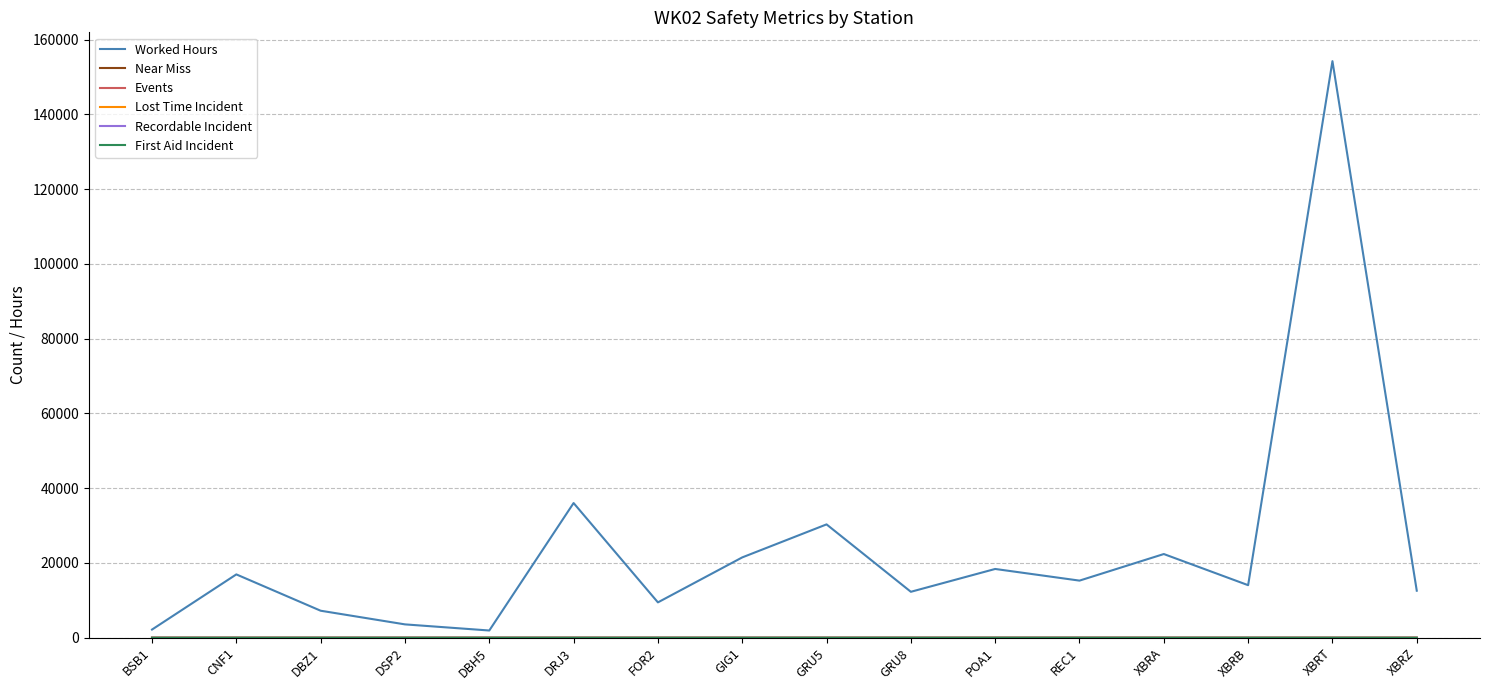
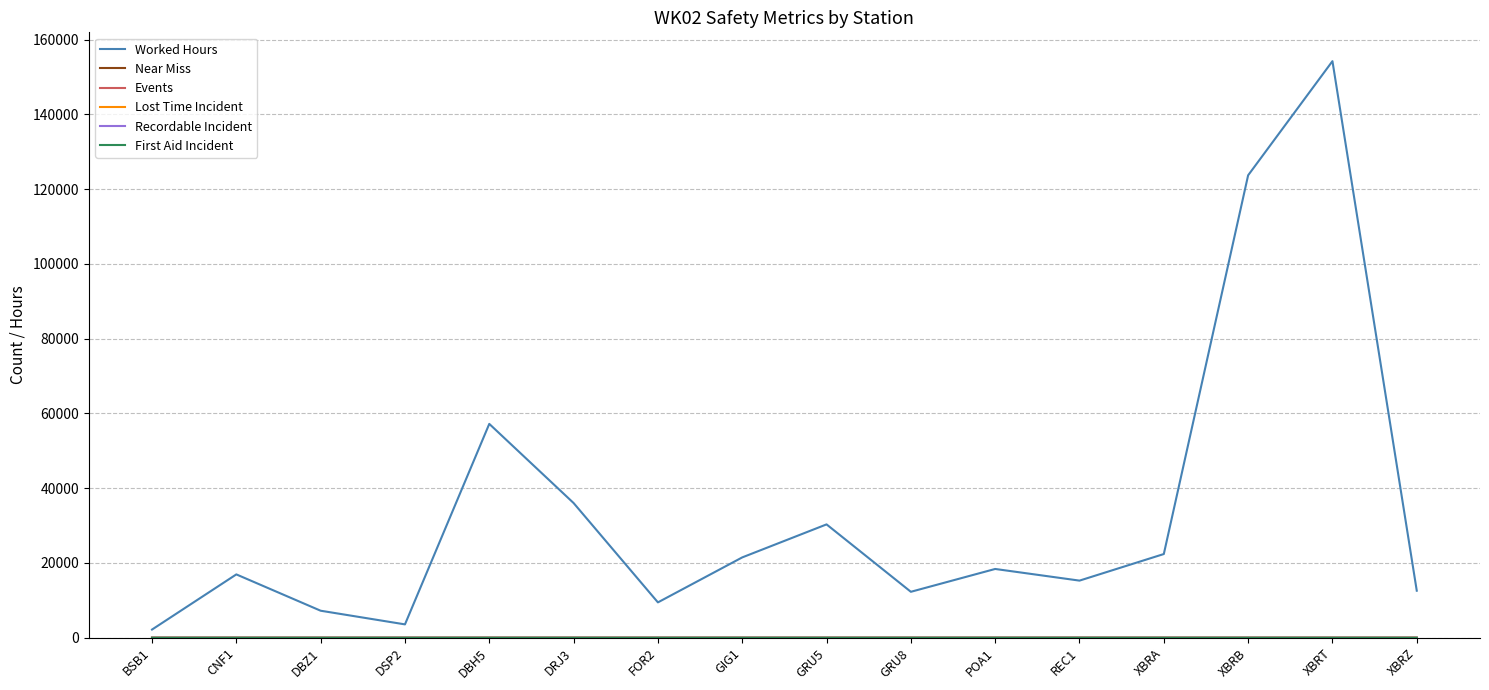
  {
    "Worked Hours": {
      "BSB1": 2000,
      "CNF1": 17000,
      "DBZ1": 7000,
      "DSP2": 4000,
-     "DBH5": 2000,
+     "DBH5": 57000,
      "DRJ3": 36000,
      "FOR2": 9000,
      "GIG1": 21000,
      "GRU5": 30000,
      "GRU8": 12000,
      "POA1": 18000,
      "REC1": 15000,
      "XBRA": 22000,
-     "XBRB": 14000,
+     "XBRB": 124000,
      "XBRT": 154000,
      "XBRZ": 13000
    },
    "First Aid Incident": {
      "BSB1": 0,
      "CNF1": 0,
      "DBZ1": 0,
      "DSP2": 0,
      "DBH5": 0,
      "DRJ3": 0,
      "FOR2": 0,
      "GIG1": 0,
      "GRU5": 0,
      "GRU8": 0,
      "POA1": 0,
      "REC1": 0,
      "XBRA": 0,
      "XBRB": 0,
      "XBRT": 0,
      "XBRZ": 0
    }
  }
